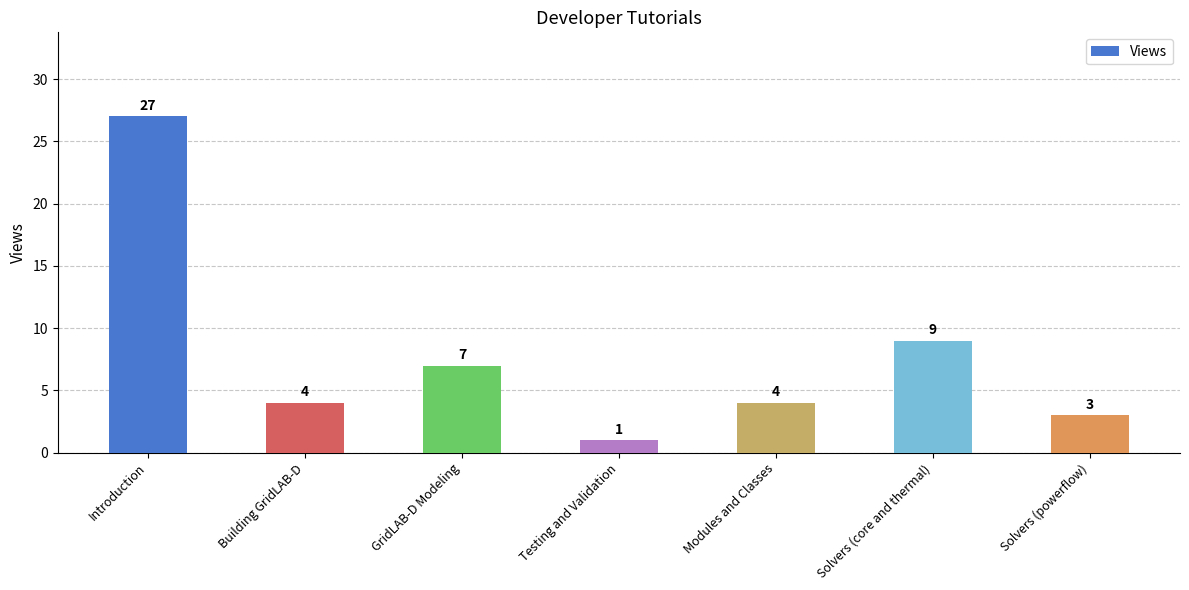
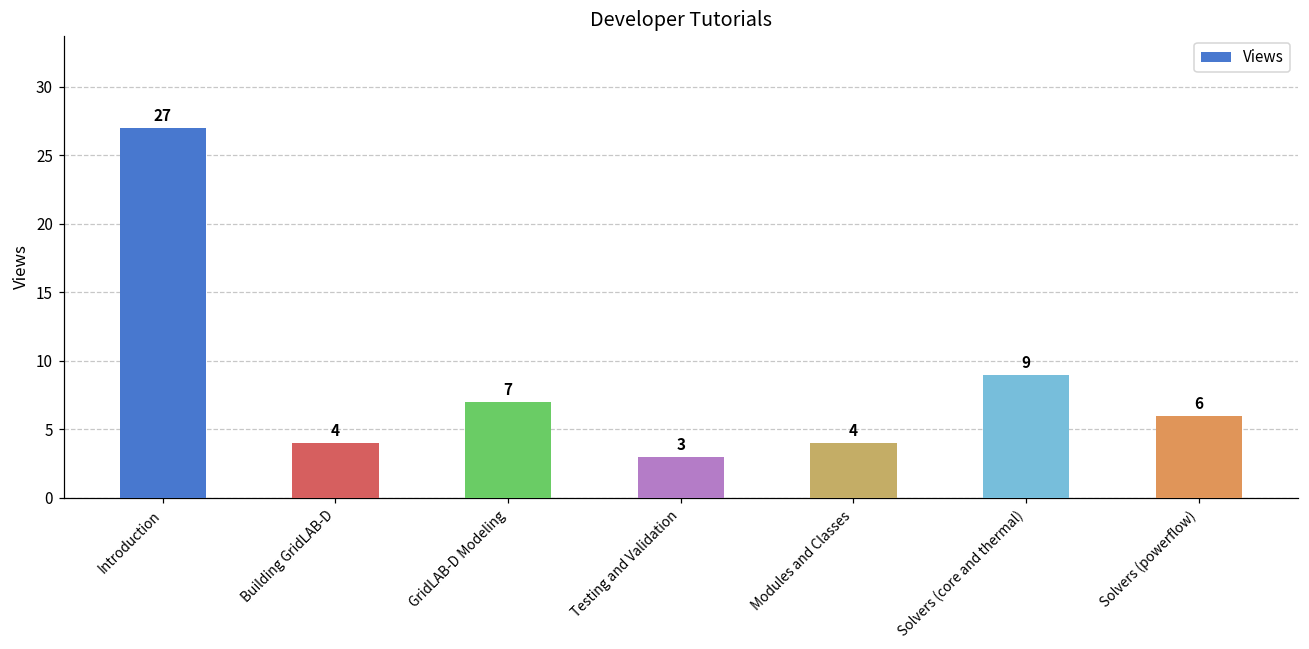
  {
    "Introduction": 27,
    "Building GridLAB-D": 4,
    "GridLAB-D Modeling": 7,
-   "Testing and Validation": 1,
+   "Testing and Validation": 3,
    "Modules and Classes": 4,
    "Solvers (core and thermal)": 9,
-   "Solvers (powerflow)": 3
+   "Solvers (powerflow)": 6
  }
